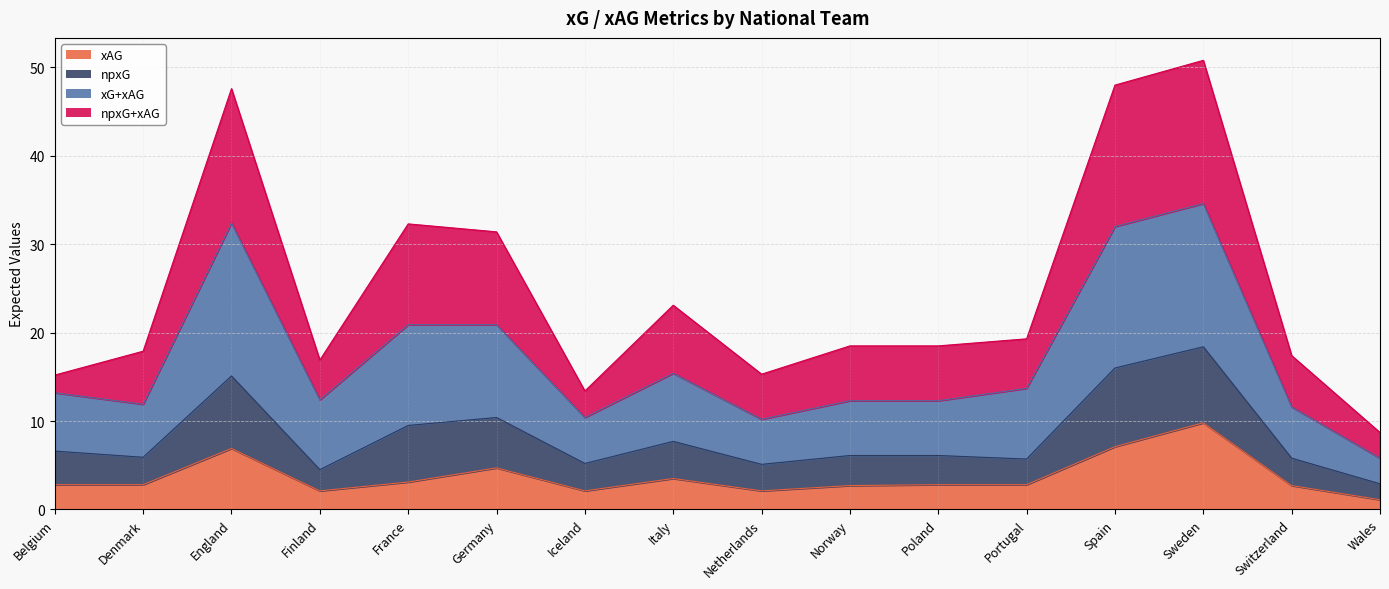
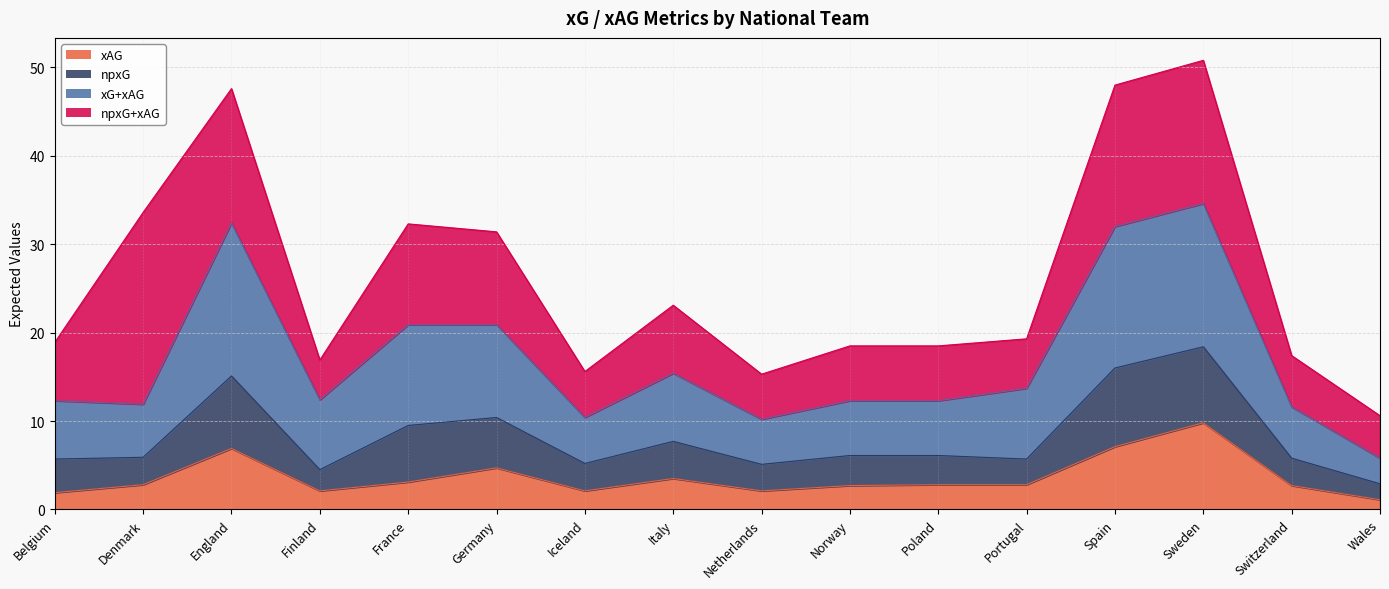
  {
    "xAG": {
-     "Belgium": 3,
+     "Belgium": 2,
      "Denmark": 3,
      "England": 7,
      "Finland": 2,
      "France": 3,
      "Germany": 5,
      "Iceland": 2,
      "Italy": 4,
      "Netherlands": 2,
      "Norway": 3,
      "Poland": 3,
      "Portugal": 3,
      "Spain": 7,
      "Sweden": 10,
      "Switzerland": 3,
      "Wales": 1
    },
    "npxG": {
      "Belgium": 4,
      "Denmark": 3,
      "England": 8,
      "Finland": 2,
      "France": 6,
      "Germany": 6,
      "Iceland": 3,
      "Italy": 4,
      "Netherlands": 3,
      "Norway": 3,
      "Poland": 3,
      "Portugal": 3,
      "Spain": 9,
      "Sweden": 9,
      "Switzerland": 3,
      "Wales": 2
    },
    "xG+xAG": {
      "Belgium": 7,
      "Denmark": 6,
      "England": 17,
      "Finland": 8,
      "France": 11,
      "Germany": 10,
      "Iceland": 5,
      "Italy": 8,
      "Netherlands": 5,
      "Norway": 6,
      "Poland": 6,
      "Portugal": 8,
      "Spain": 16,
      "Sweden": 16,
      "Switzerland": 6,
      "Wales": 3
    },
    "npxG+xAG": {
-     "Belgium": 2,
-     "Denmark": 6,
+     "Belgium": 7,
+     "Denmark": 22,
      "England": 15,
      "Finland": 4,
      "France": 11,
      "Germany": 11,
-     "Iceland": 3,
+     "Iceland": 5,
      "Italy": 8,
      "Netherlands": 5,
      "Norway": 6,
      "Poland": 6,
      "Portugal": 6,
      "Spain": 16,
      "Sweden": 16,
      "Switzerland": 6,
-     "Wales": 3
+     "Wales": 5
    }
  }
